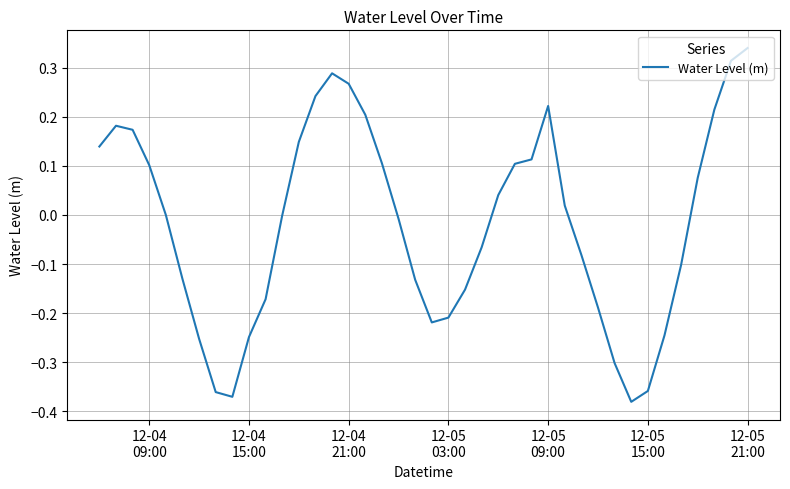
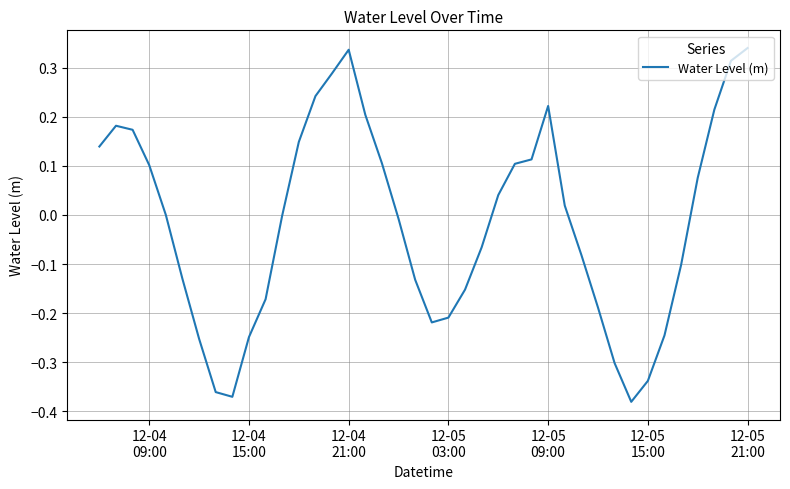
  {
    "12-04 09:00": 0.10,
    "12-04 15:00": -0.25,
-   "12-04 21:00": 0.27,
+   "12-04 21:00": 0.34,
    "12-05 03:00": -0.21,
    "12-05 09:00": 0.22,
-   "12-05 15:00": -0.36
+   "12-05 15:00": -0.34
  }
